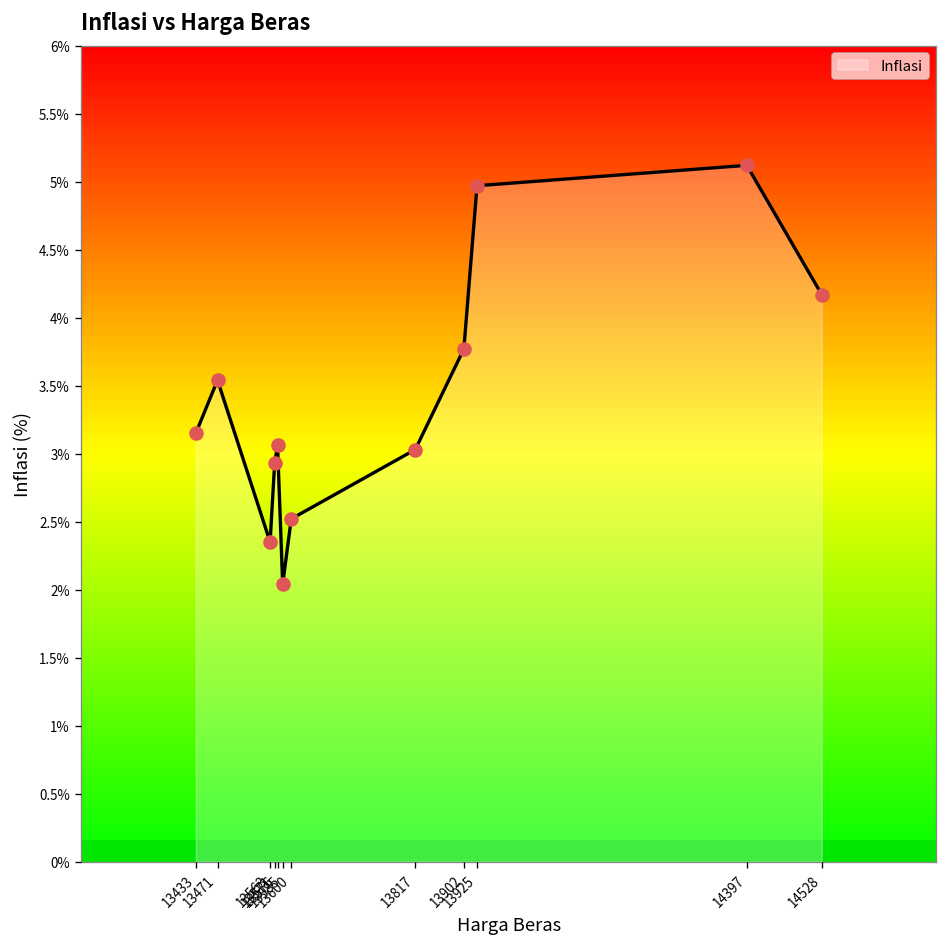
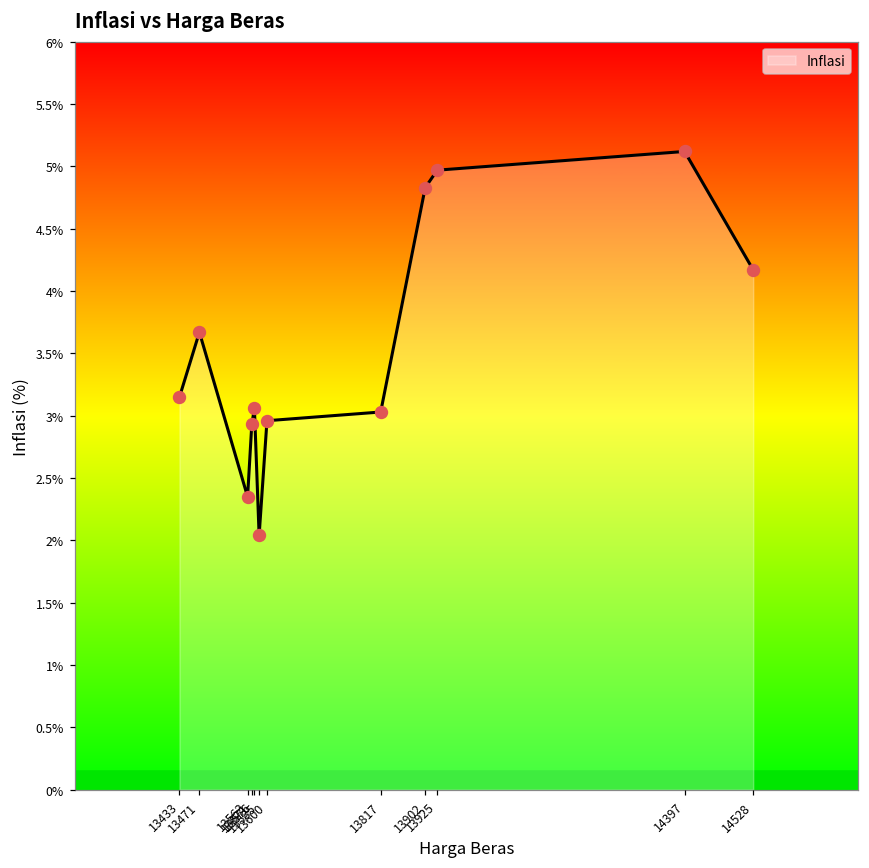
  {
    "13433": "3.15%",
-   "13471": "3.54%",
+   "13471": "3.67%",
    "13563": "2.35%",
    "13571": "2.93%",
    "13576": "3.06%",
    "13585": "2.04%",
-   "13600": "2.52%",
+   "13600": "2.96%",
    "13817": "3.03%",
-   "13902": "3.77%",
+   "13902": "4.83%",
    "13925": "4.97%",
    "14397": "5.12%",
    "14528": "4.17%"
  }
